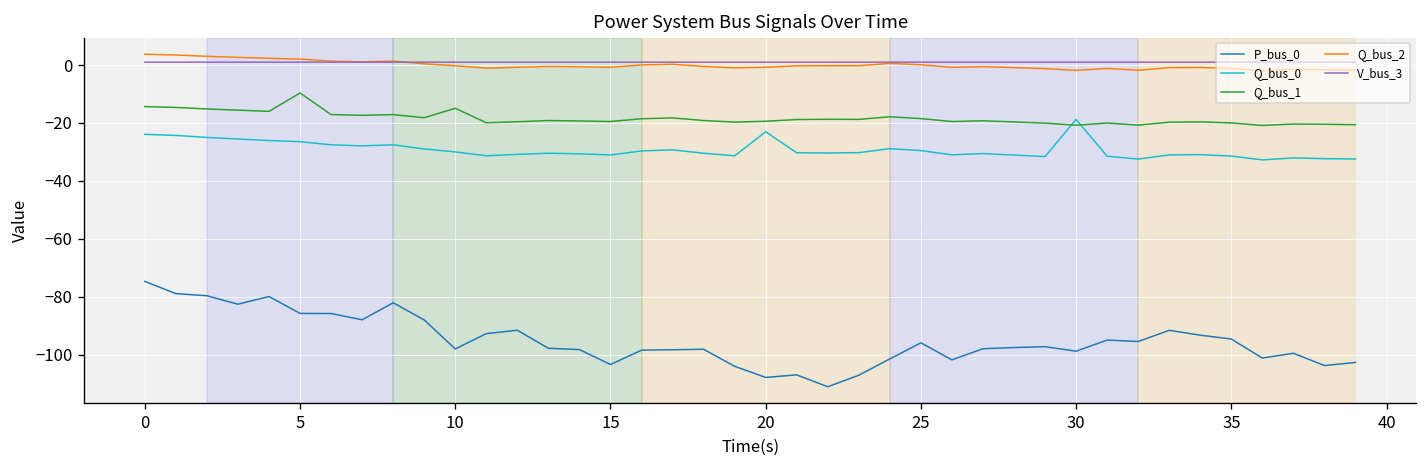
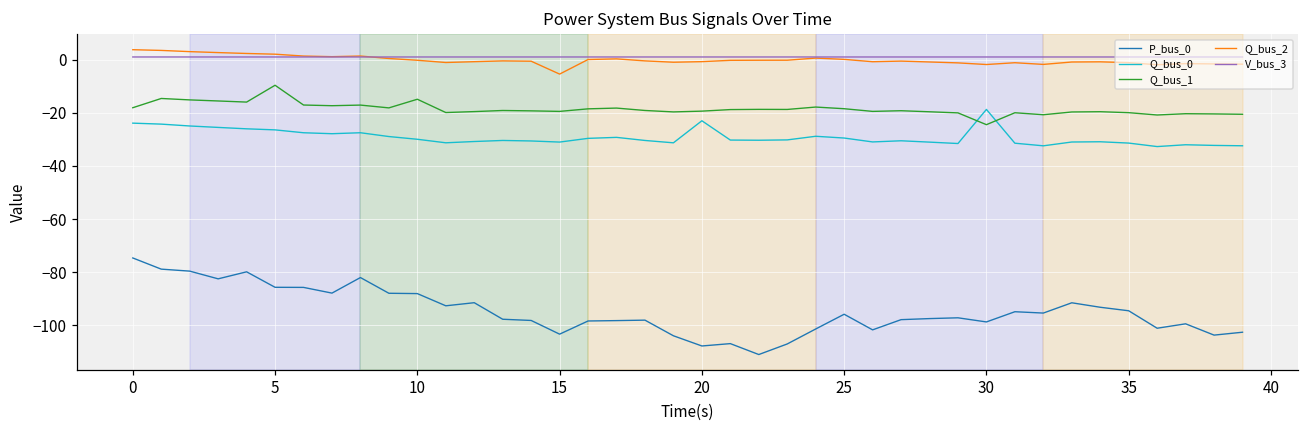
  {
    "P_bus_0": {
      "0": -75,
      "5": -86,
-     "10": -98,
+     "10": -88,
      "15": -103,
      "20": -108,
      "25": -96,
      "30": -99,
      "35": -95
    },
    "Q_bus_0": {
      "0": -24,
      "5": -26,
      "10": -30,
      "15": -31,
      "20": -23,
      "25": -30,
      "30": -19,
      "35": -31
    },
    "Q_bus_1": {
-     "0": -14,
+     "0": -18,
      "5": -10,
      "10": -15,
      "15": -19,
      "20": -19,
      "25": -18,
-     "30": -21,
+     "30": -24,
      "35": -20
    },
    "Q_bus_2": {
      "0": 4,
      "10": 0,
-     "15": -1,
+     "15": -5,
      "20": -1,
      "30": -2
    },
    "V_bus_3": {
      "0": 1,
      "10": 1,
      "15": 1,
      "20": 1,
      "30": 1
    }
  }
